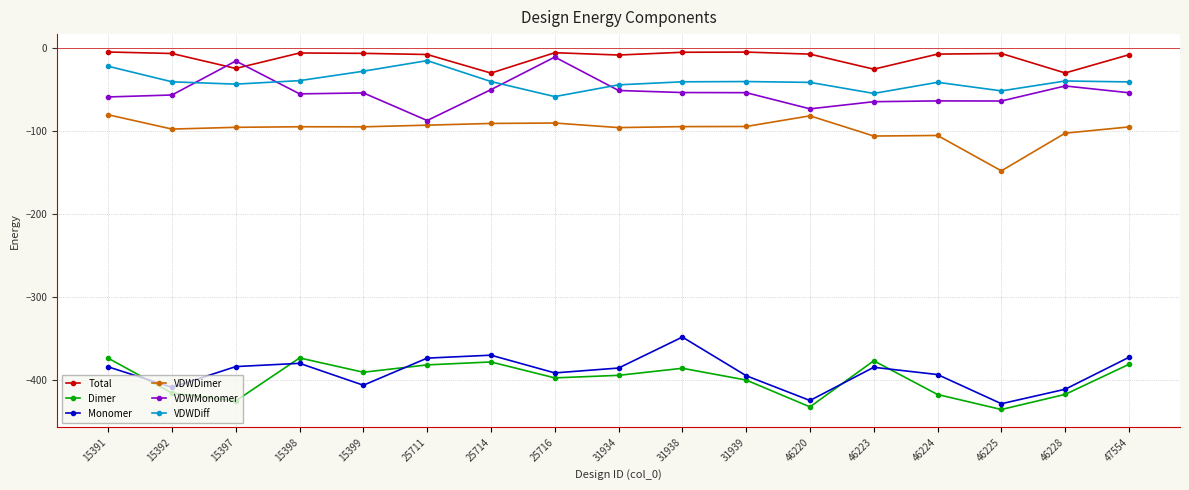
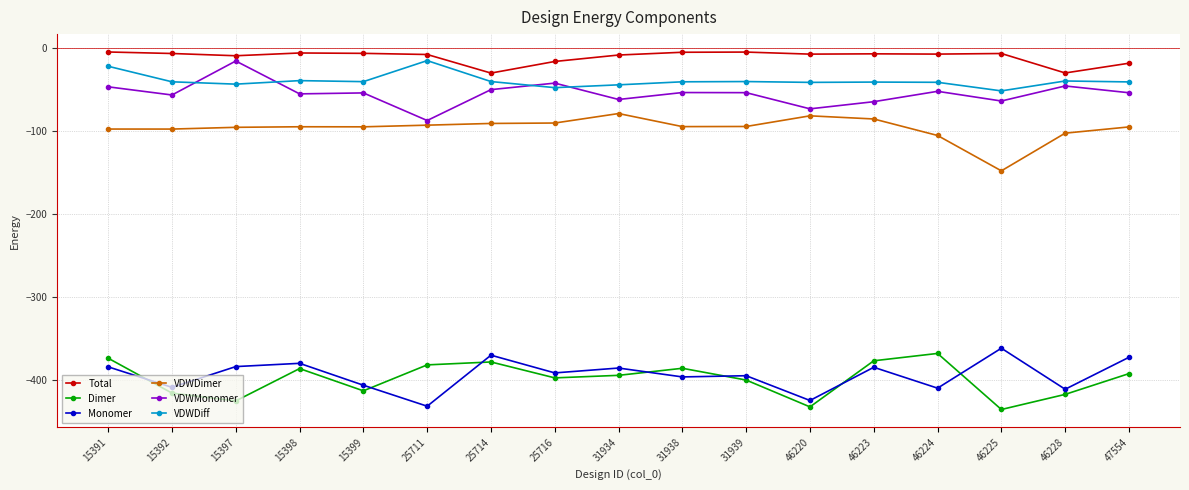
  {
    "Total": {
      "15391": -10,
      "15392": -10,
-     "15397": -20,
+     "15397": -10,
      "15398": -10,
      "15399": -10,
      "25711": -10,
      "25714": -30,
-     "25716": -10,
+     "25716": -20,
      "31934": -10,
      "31938": -10,
      "31939": -10,
      "46220": -10,
-     "46223": -30,
+     "46223": -10,
      "46224": -10,
      "46225": -10,
      "46228": -30,
-     "47554": -10
+     "47554": -20
    },
    "Dimer": {
      "15391": -370,
-     "15398": -370,
-     "15399": -390,
+     "15398": -390,
+     "15399": -410,
      "25711": -380,
      "25714": -380,
      "25716": -400,
      "31934": -390,
      "31938": -390,
      "31939": -400,
      "46220": -430,
      "46223": -380,
-     "46224": -420,
+     "46224": -370,
      "46225": -440,
      "46228": -420,
-     "47554": -380
+     "47554": -390
    },
    "Monomer": {
      "15391": -380,
      "15397": -380,
      "15398": -380,
      "15399": -410,
-     "25711": -370,
+     "25711": -430,
      "25714": -370,
      "25716": -390,
      "31934": -390,
-     "31938": -350,
+     "31938": -400,
      "31939": -390,
      "46220": -420,
      "46223": -380,
-     "46224": -390,
-     "46225": -430,
+     "46224": -410,
+     "46225": -360,
      "46228": -410,
      "47554": -370
    },
    "VDWDimer": {
-     "15391": -80,
+     "15391": -100,
      "15392": -100,
      "15397": -100,
      "15398": -100,
      "15399": -100,
      "25711": -90,
      "25714": -90,
      "25716": -90,
-     "31934": -100,
+     "31934": -80,
      "31938": -90,
      "31939": -90,
      "46220": -80,
-     "46223": -110,
+     "46223": -90,
      "46224": -110,
      "46225": -150,
      "46228": -100,
      "47554": -100
    },
    "VDWMonomer": {
-     "15391": -60,
+     "15391": -50,
      "15392": -60,
      "15397": -20,
      "15398": -60,
      "15399": -50,
      "25711": -90,
      "25714": -50,
-     "25716": -10,
-     "31934": -50,
+     "25716": -40,
+     "31934": -60,
      "31938": -50,
      "31939": -50,
      "46220": -70,
      "46223": -60,
-     "46224": -60,
+     "46224": -50,
      "46225": -60,
      "46228": -50,
      "47554": -50
    },
    "VDWDiff": {
      "15391": -20,
      "15392": -40,
      "15397": -40,
      "15398": -40,
-     "15399": -30,
+     "15399": -40,
      "25711": -20,
      "25714": -40,
-     "25716": -60,
+     "25716": -50,
      "31934": -40,
      "31938": -40,
      "31939": -40,
      "46220": -40,
-     "46223": -50,
+     "46223": -40,
      "46224": -40,
      "46225": -50,
      "46228": -40,
      "47554": -40
    }
  }
